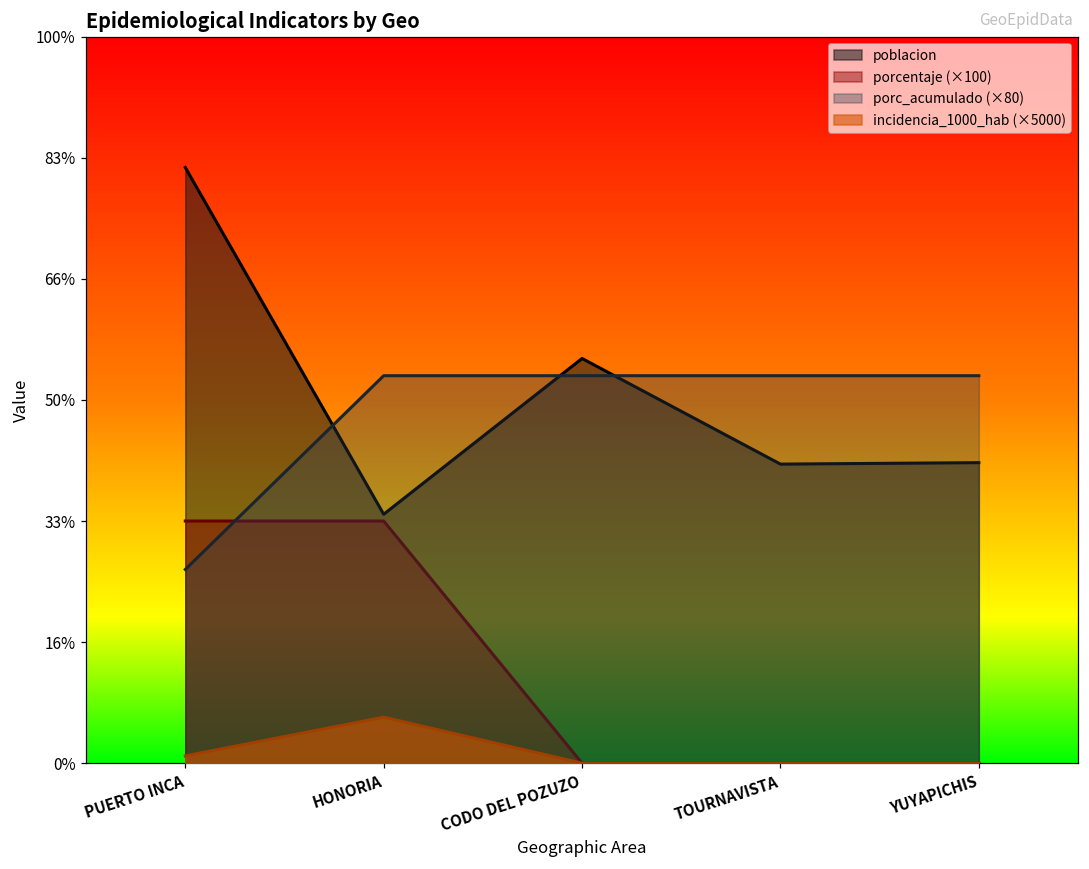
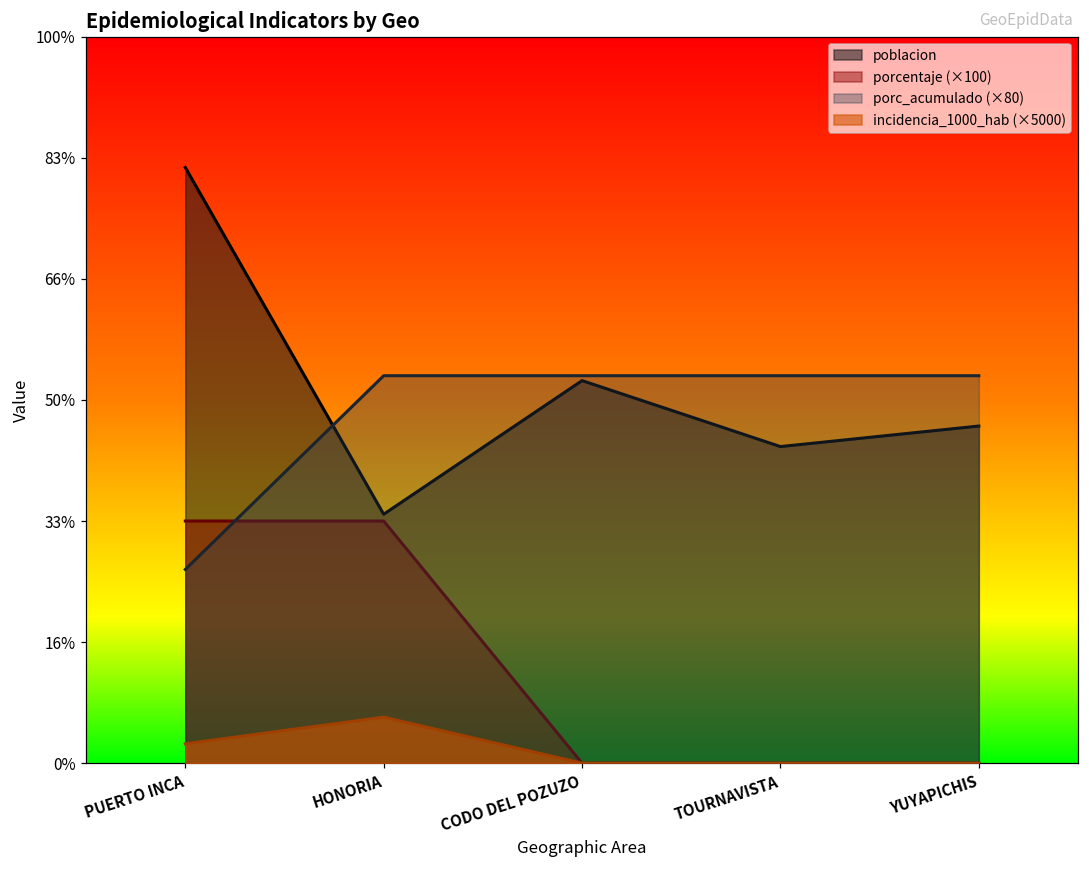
  {
    "poblacion": {
      "PUERTO INCA": "82%",
      "HONORIA": "34%",
-     "CODO DEL POZUZO": "56%",
-     "TOURNAVISTA": "41%",
-     "YUYAPICHIS": "41%"
+     "CODO DEL POZUZO": "53%",
+     "TOURNAVISTA": "44%",
+     "YUYAPICHIS": "46%"
    },
    "porcentaje (×100)": {
      "PUERTO INCA": "33%",
      "HONORIA": "33%"
    },
    "porc_acumulado (×80)": {
      "PUERTO INCA": "27%",
      "HONORIA": "53%",
      "CODO DEL POZUZO": "53%",
      "TOURNAVISTA": "53%",
      "YUYAPICHIS": "53%"
    },
    "incidencia_1000_hab (×5000)": {
-     "PUERTO INCA": "1%",
+     "PUERTO INCA": "3%",
      "HONORIA": "6%"
    }
  }
